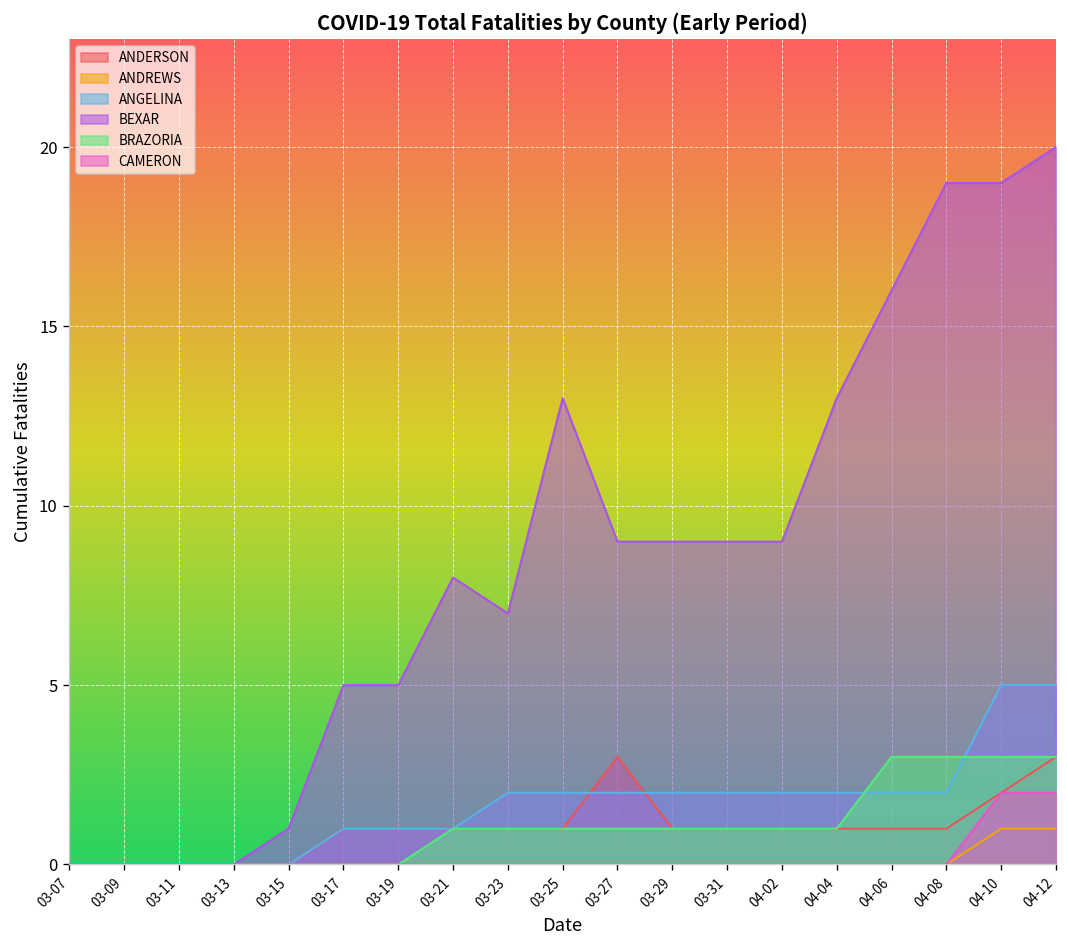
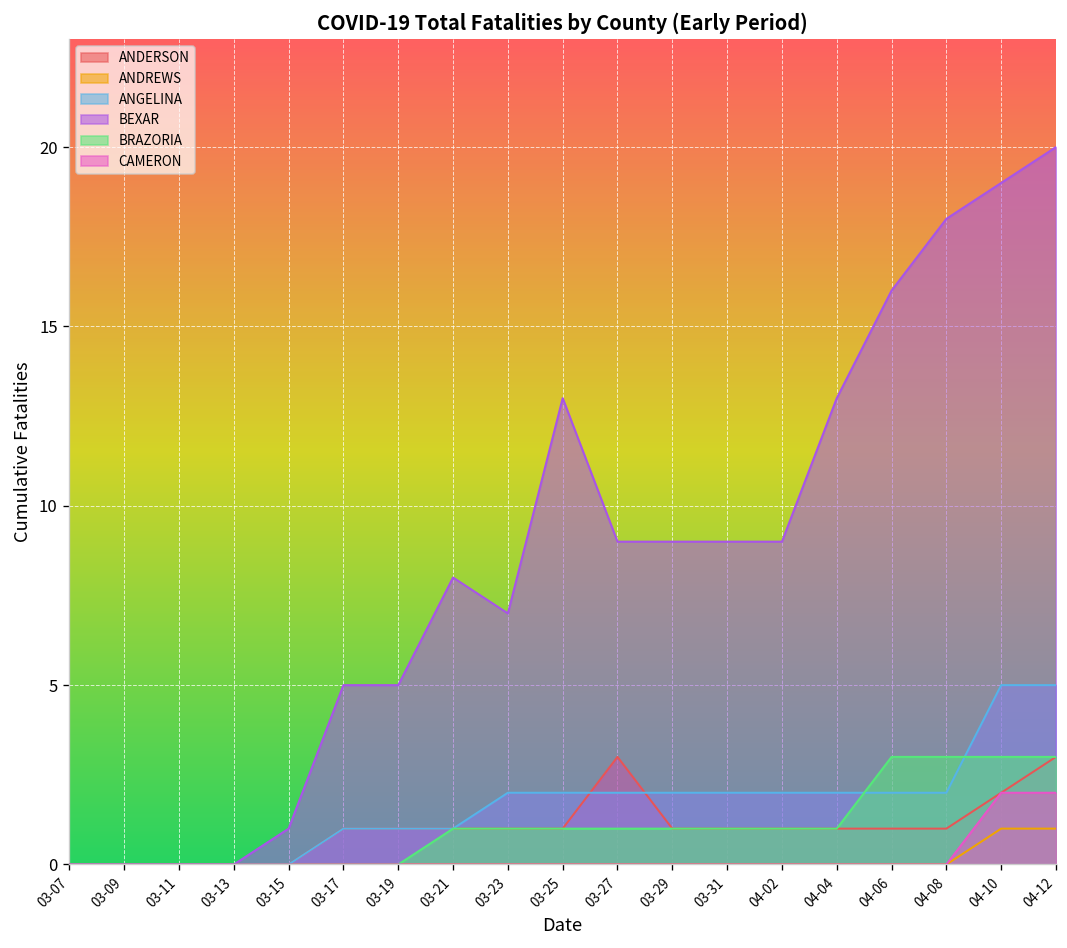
  {
    "ANDERSON": {
      "03-27": 3,
      "04-06": 1,
      "04-08": 1
    },
    "ANDREWS": {
      "04-10": 1,
      "04-12": 1
    },
    "ANGELINA": {
      "03-23": 2,
      "03-25": 2,
      "03-27": 2,
      "03-29": 2,
      "03-31": 2,
      "04-02": 2,
      "04-04": 2,
      "04-06": 2,
      "04-08": 2,
      "04-10": 5,
      "04-12": 5
    },
    "BEXAR": {
      "03-15": 1,
      "03-17": 5,
      "03-19": 5,
      "03-21": 8,
      "03-23": 7,
      "03-25": 13,
      "03-27": 9,
      "03-29": 9,
      "03-31": 9,
      "04-02": 9,
      "04-04": 13,
      "04-06": 16,
-     "04-08": 19,
+     "04-08": 18,
      "04-10": 19,
      "04-12": 20
    },
    "BRAZORIA": {
      "03-27": 1,
      "04-06": 3,
      "04-08": 3,
      "04-10": 3
    },
    "CAMERON": {
      "04-12": 2
    }
  }
